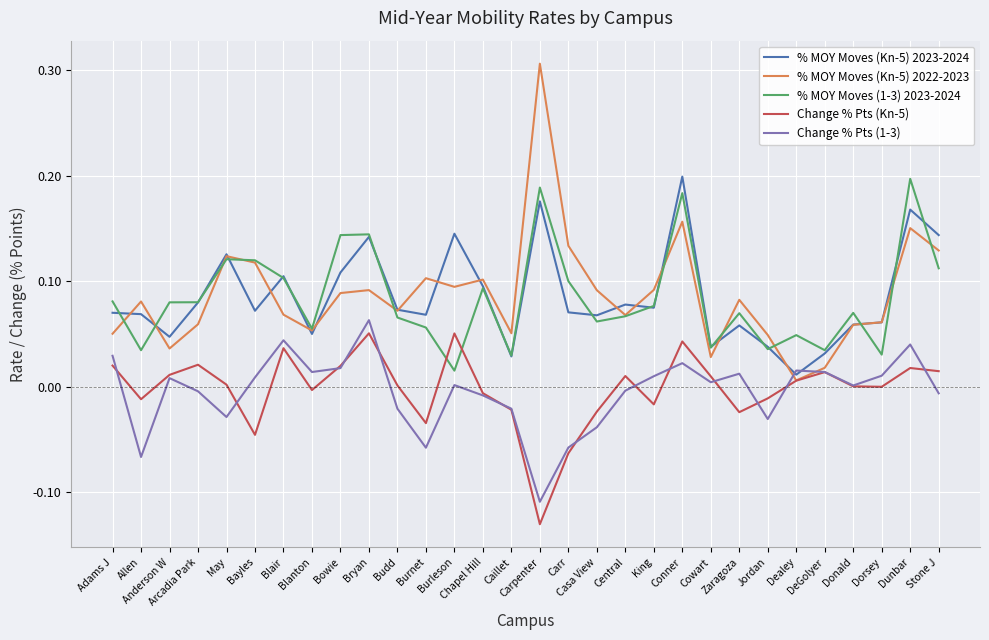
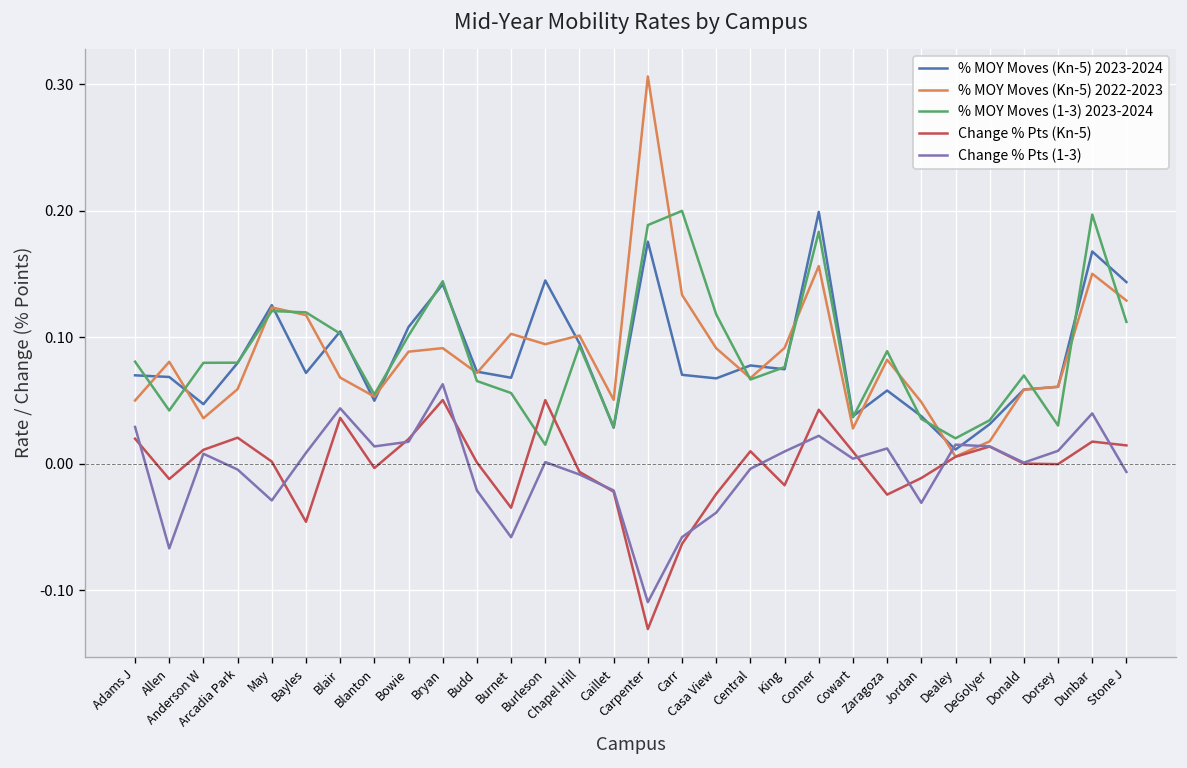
  {
    "% MOY Moves (1-3) 2023-2024": {
      "Adams J": 0.081,
-     "Allen": 0.035,
+     "Allen": 0.042,
      "Anderson W": 0.080,
      "May": 0.121,
-     "Bowie": 0.144,
+     "Bowie": 0.101,
      "Budd": 0.066,
      "Burnet": 0.056,
      "Burleson": 0.015,
      "Carpenter": 0.189,
-     "Carr": 0.1,
-     "Casa View": 0.062,
+     "Carr": 0.2,
+     "Casa View": 0.118,
      "Conner": 0.184,
-     "Zaragoza": 0.070,
-     "Dealey": 0.049,
+     "Zaragoza": 0.089,
+     "Dealey": 0.020,
      "DeGolyer": 0.035,
      "Donald": 0.070,
      "Dorsey": 0.030,
      "Dunbar": 0.197,
      "Stone J": 0.112
    }
  }
